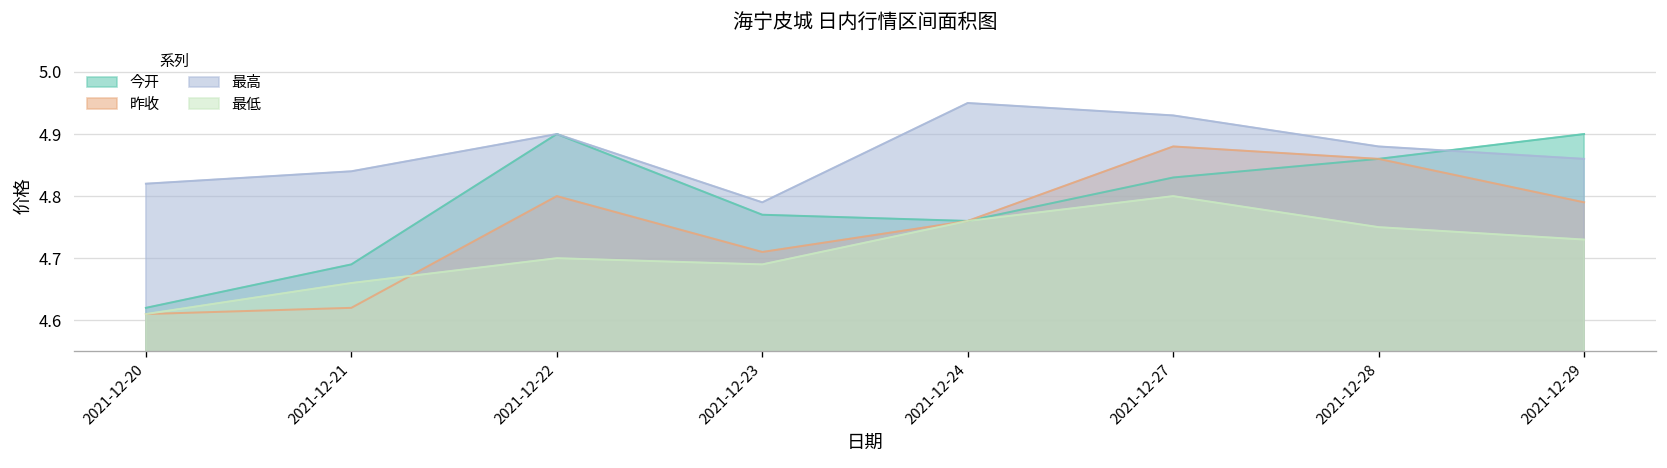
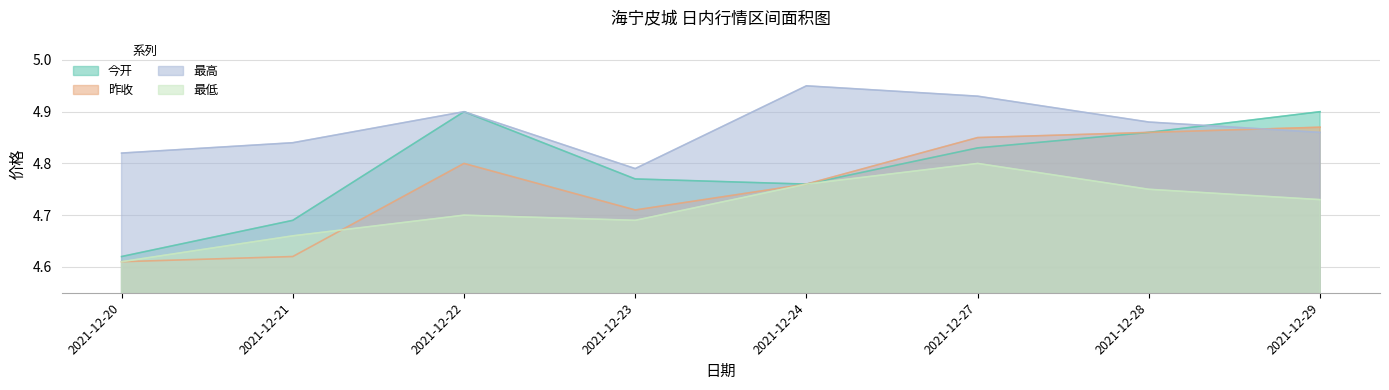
  {
    "今开": {
      "2021-12-20": 4.62,
      "2021-12-21": 4.69,
      "2021-12-23": 4.77,
      "2021-12-27": 4.83,
      "2021-12-29": 4.90
    },
    "昨收": {
      "2021-12-21": 4.62,
      "2021-12-22": 4.80,
      "2021-12-23": 4.71,
-     "2021-12-27": 4.88,
-     "2021-12-29": 4.79
+     "2021-12-27": 4.85,
+     "2021-12-29": 4.87
    }
  }
